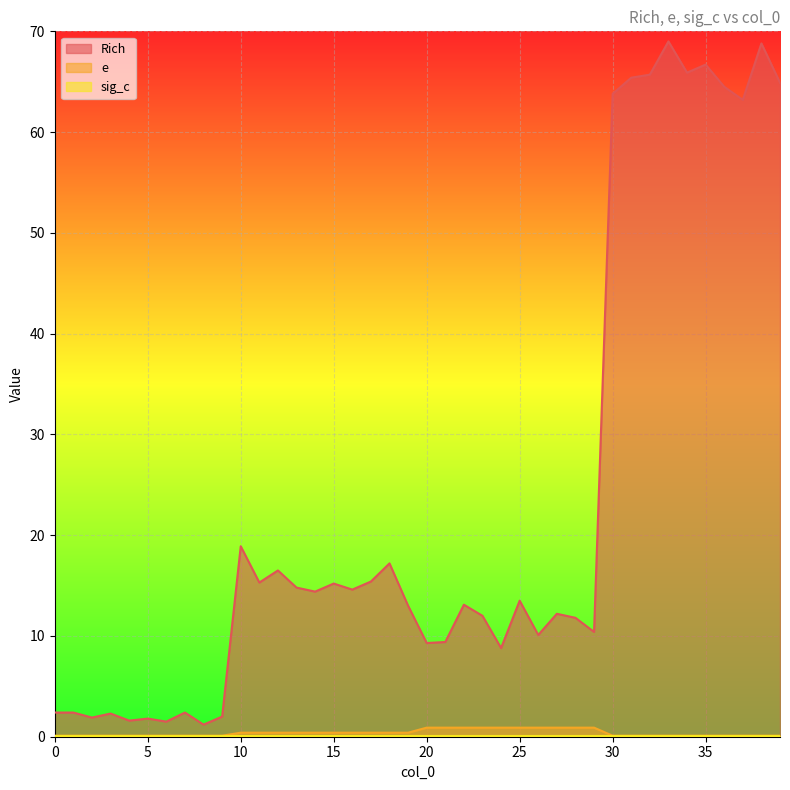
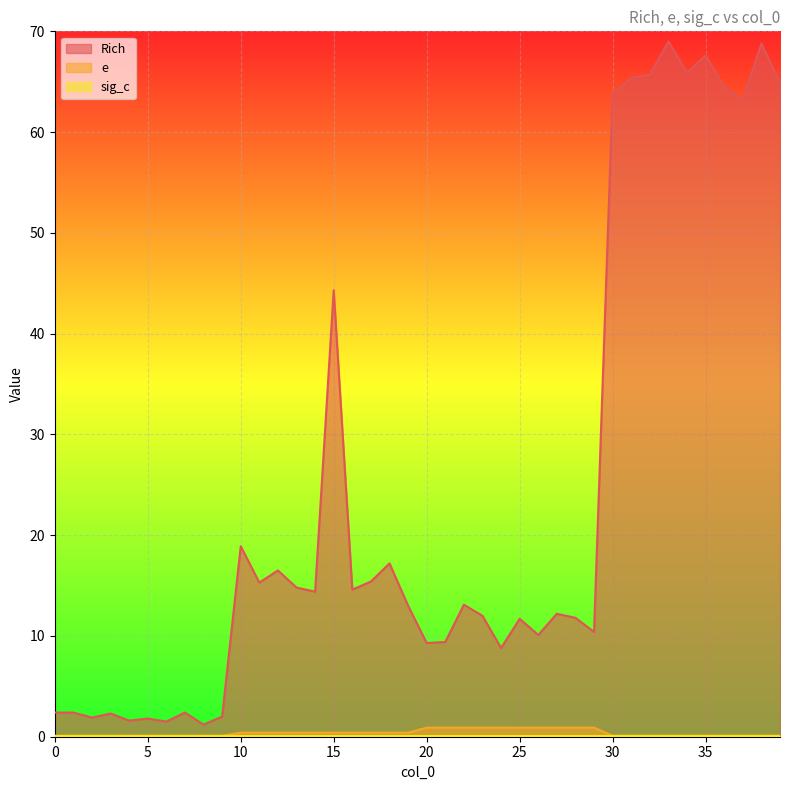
  {
    "Rich": {
      "0": 2.4,
      "5": 1.8,
      "10": 18.9,
-     "15": 15.2,
+     "15": 44.3,
      "20": 9.3,
-     "25": 13.5,
+     "25": 11.7,
      "30": 63.8,
-     "35": 66.7
+     "35": 67.6
    }
  }
